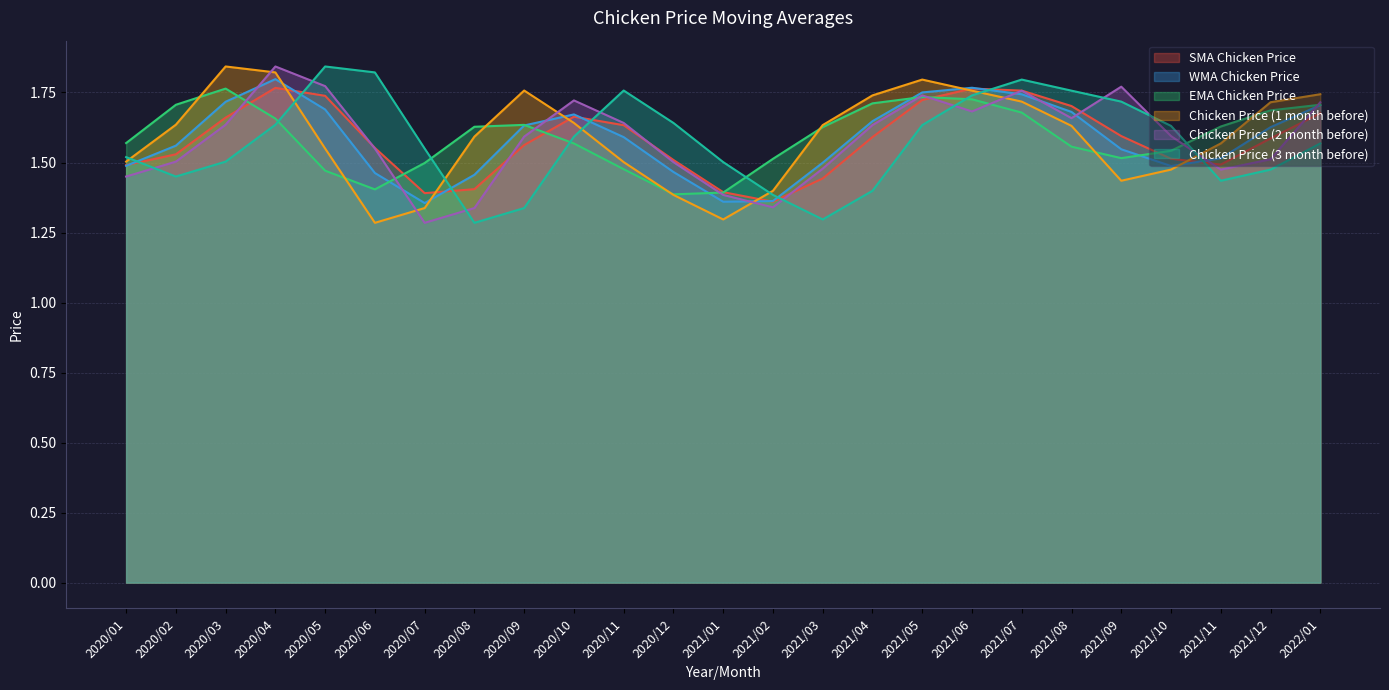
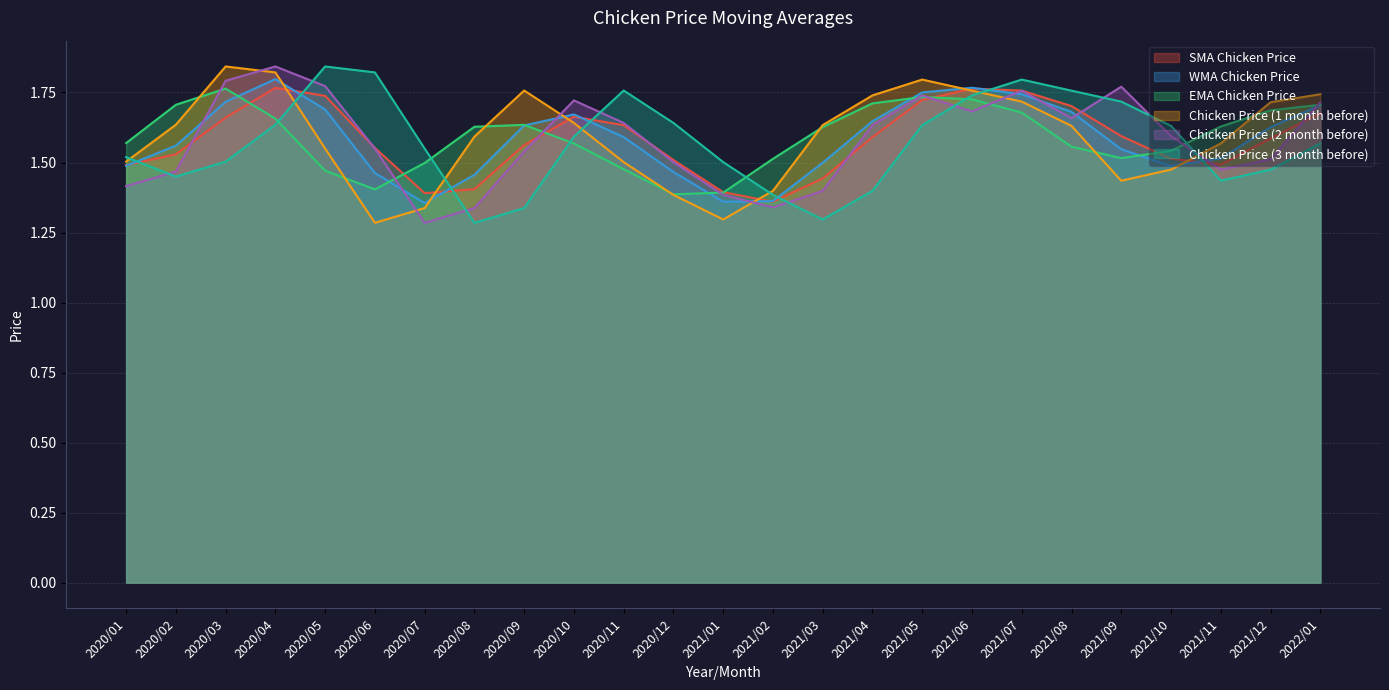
  {
    "Chicken Price (2 month before)": {
-     "2020/01": 1.45,
-     "2020/02": 1.50,
-     "2020/03": 1.63,
+     "2020/01": 1.42,
+     "2020/02": 1.47,
+     "2020/03": 1.79,
      "2020/04": 1.84,
      "2020/05": 1.77,
      "2020/07": 1.28,
      "2020/08": 1.34,
-     "2020/09": 1.59,
+     "2020/09": 1.54,
      "2020/10": 1.72,
      "2021/02": 1.34,
-     "2021/03": 1.48,
+     "2021/03": 1.40,
      "2021/04": 1.63,
      "2021/06": 1.68,
      "2021/08": 1.66,
      "2021/09": 1.77,
      "2021/11": 1.47
    }
  }
